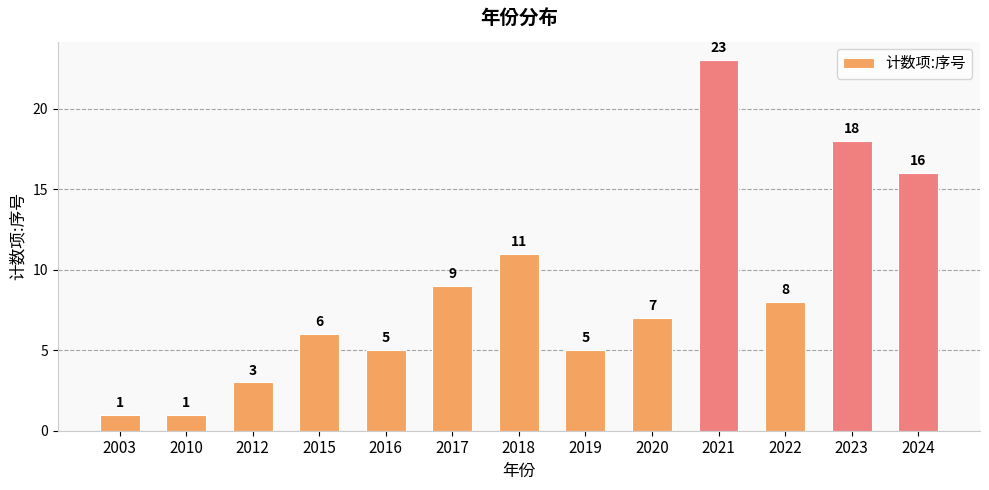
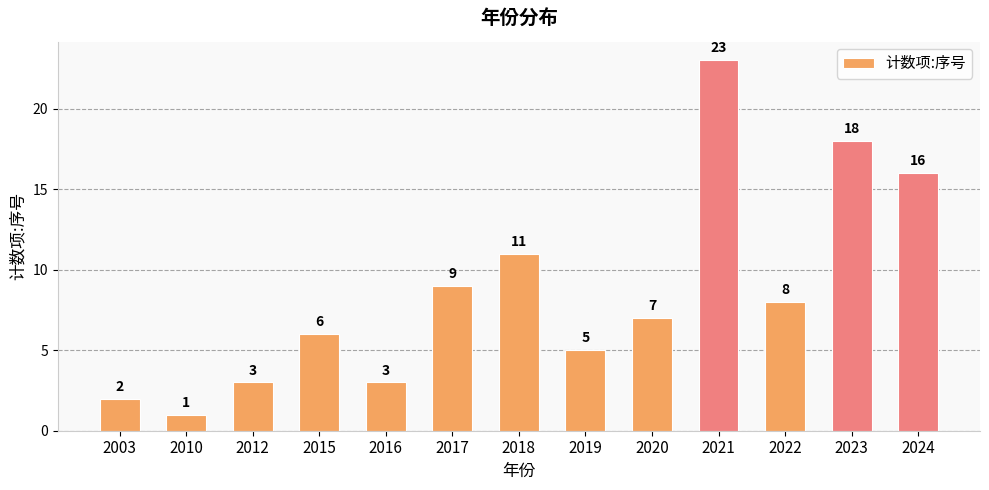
  {
-   "2003": 1,
+   "2003": 2,
    "2010": 1,
    "2012": 3,
    "2015": 6,
-   "2016": 5,
+   "2016": 3,
    "2017": 9,
    "2018": 11,
    "2019": 5,
    "2020": 7,
    "2021": 23,
    "2022": 8,
    "2023": 18,
    "2024": 16
  }
